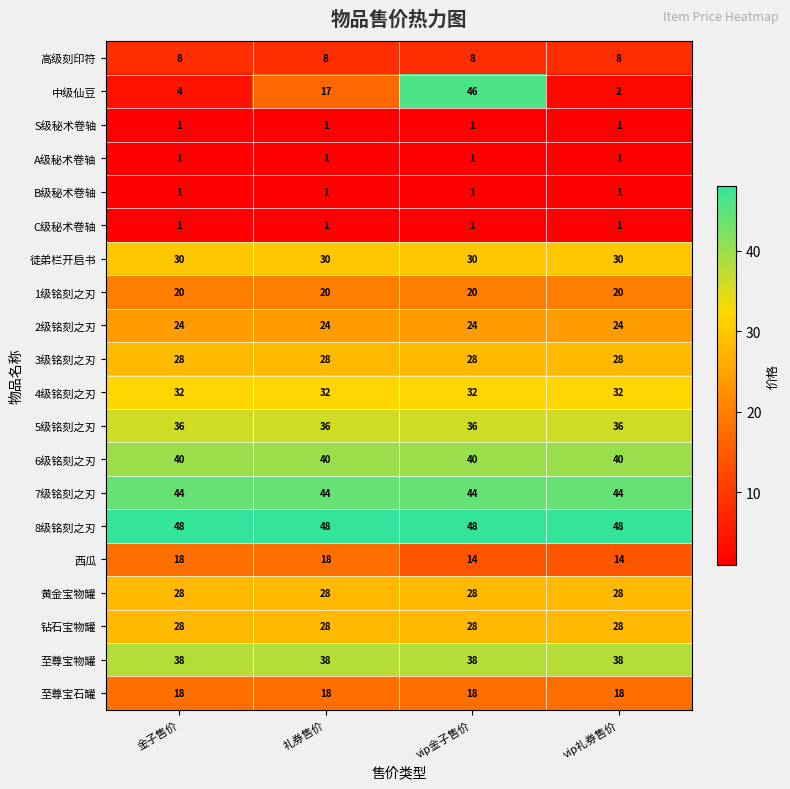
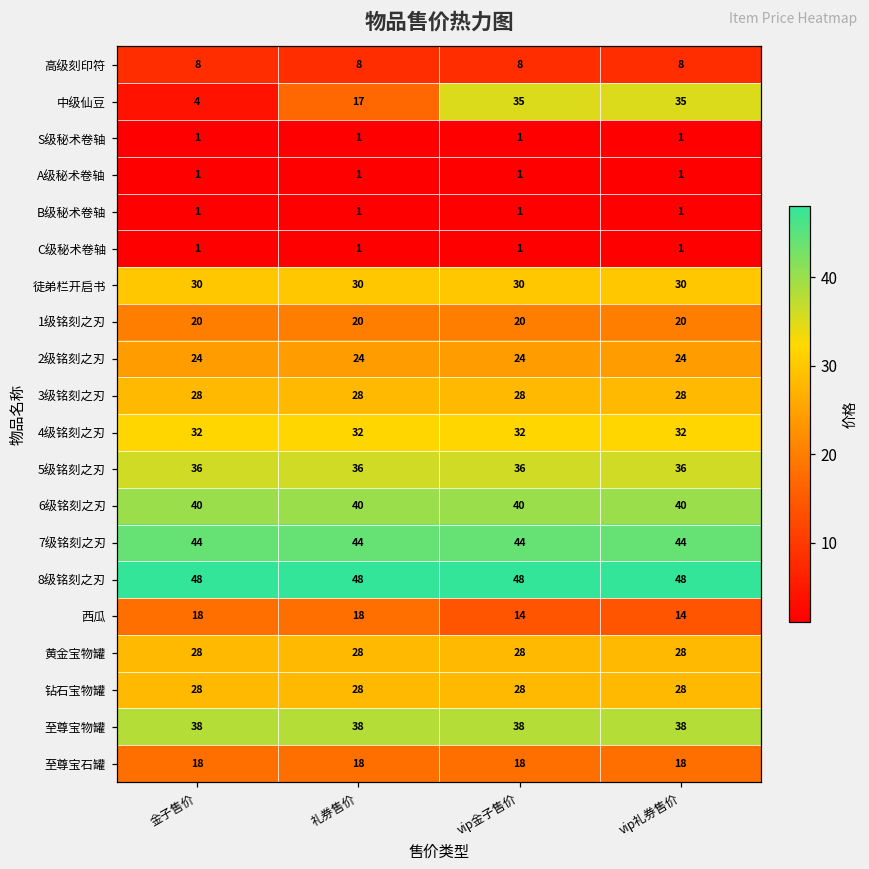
  {
    "高级刻印符": {
      "金子售价": 8,
      "礼券售价": 8,
      "vip金子售价": 8,
      "vip礼券售价": 8
    },
    "中级仙豆": {
      "金子售价": 4,
      "礼券售价": 17,
-     "vip金子售价": 46,
-     "vip礼券售价": 2
+     "vip金子售价": 35,
+     "vip礼券售价": 35
    },
    "S级秘术卷轴": {
      "金子售价": 1,
      "礼券售价": 1,
      "vip金子售价": 1,
      "vip礼券售价": 1
    },
    "A级秘术卷轴": {
      "金子售价": 1,
      "礼券售价": 1,
      "vip金子售价": 1,
      "vip礼券售价": 1
    },
    "B级秘术卷轴": {
      "金子售价": 1,
      "礼券售价": 1,
      "vip金子售价": 1,
      "vip礼券售价": 1
    },
    "C级秘术卷轴": {
      "金子售价": 1,
      "礼券售价": 1,
      "vip金子售价": 1,
      "vip礼券售价": 1
    },
    "徒弟栏开启书": {
      "金子售价": 30,
      "礼券售价": 30,
      "vip金子售价": 30,
      "vip礼券售价": 30
    },
    "1级铭刻之刃": {
      "金子售价": 20,
      "礼券售价": 20,
      "vip金子售价": 20,
      "vip礼券售价": 20
    },
    "2级铭刻之刃": {
      "金子售价": 24,
      "礼券售价": 24,
      "vip金子售价": 24,
      "vip礼券售价": 24
    },
    "3级铭刻之刃": {
      "金子售价": 28,
      "礼券售价": 28,
      "vip金子售价": 28,
      "vip礼券售价": 28
    },
    "4级铭刻之刃": {
      "金子售价": 32,
      "礼券售价": 32,
      "vip金子售价": 32,
      "vip礼券售价": 32
    },
    "5级铭刻之刃": {
      "金子售价": 36,
      "礼券售价": 36,
      "vip金子售价": 36,
      "vip礼券售价": 36
    },
    "6级铭刻之刃": {
      "金子售价": 40,
      "礼券售价": 40,
      "vip金子售价": 40,
      "vip礼券售价": 40
    },
    "7级铭刻之刃": {
      "金子售价": 44,
      "礼券售价": 44,
      "vip金子售价": 44,
      "vip礼券售价": 44
    },
    "8级铭刻之刃": {
      "金子售价": 48,
      "礼券售价": 48,
      "vip金子售价": 48,
      "vip礼券售价": 48
    },
    "西瓜": {
      "金子售价": 18,
      "礼券售价": 18,
      "vip金子售价": 14,
      "vip礼券售价": 14
    },
    "黄金宝物罐": {
      "金子售价": 28,
      "礼券售价": 28,
      "vip金子售价": 28,
      "vip礼券售价": 28
    },
    "钻石宝物罐": {
      "金子售价": 28,
      "礼券售价": 28,
      "vip金子售价": 28,
      "vip礼券售价": 28
    },
    "至尊宝物罐": {
      "金子售价": 38,
      "礼券售价": 38,
      "vip金子售价": 38,
      "vip礼券售价": 38
    },
    "至尊宝石罐": {
      "金子售价": 18,
      "礼券售价": 18,
      "vip金子售价": 18,
      "vip礼券售价": 18
    }
  }
